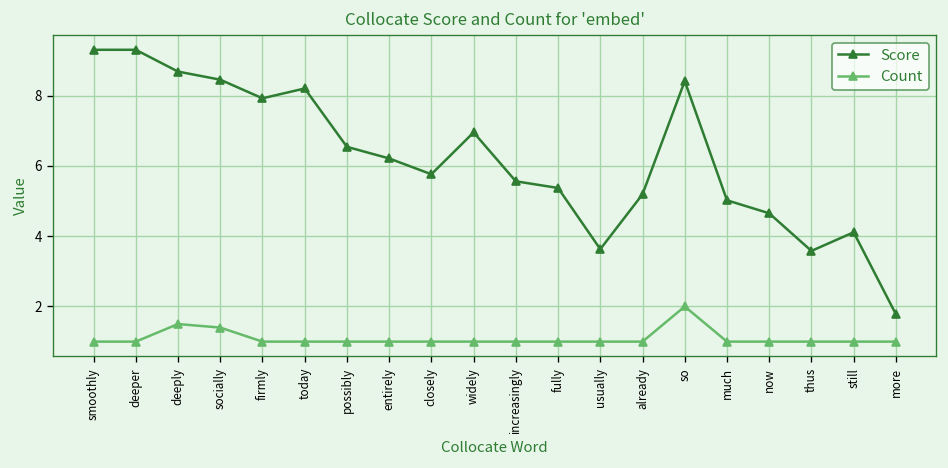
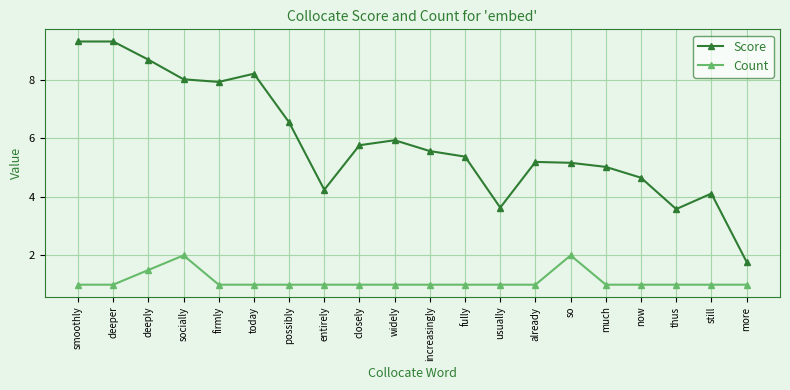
  {
    "Score": {
      "smoothly": 9.3,
      "deeper": 9.3,
      "deeply": 8.7,
-     "socially": 8.5,
+     "socially": 8.0,
      "firmly": 7.9,
      "today": 8.2,
      "possibly": 6.5,
-     "entirely": 6.2,
+     "entirely": 4.2,
      "closely": 5.8,
-     "widely": 7.0,
+     "widely": 5.9,
      "increasingly": 5.6,
      "fully": 5.4,
      "usually": 3.6,
      "already": 5.2,
-     "so": 8.4,
+     "so": 5.2,
      "much": 5.0,
      "now": 4.7,
      "thus": 3.6,
      "still": 4.1,
      "more": 1.8
    },
    "Count": {
      "smoothly": 1.0,
      "deeper": 1.0,
      "deeply": 1.5,
-     "socially": 1.4,
+     "socially": 2.0,
      "firmly": 1.0,
      "today": 1.0,
      "possibly": 1.0,
      "entirely": 1.0,
      "closely": 1.0,
      "widely": 1.0,
      "increasingly": 1.0,
      "fully": 1.0,
      "usually": 1.0,
      "already": 1.0,
      "so": 2.0,
      "much": 1.0,
      "now": 1.0,
      "thus": 1.0,
      "still": 1.0,
      "more": 1.0
    }
  }
